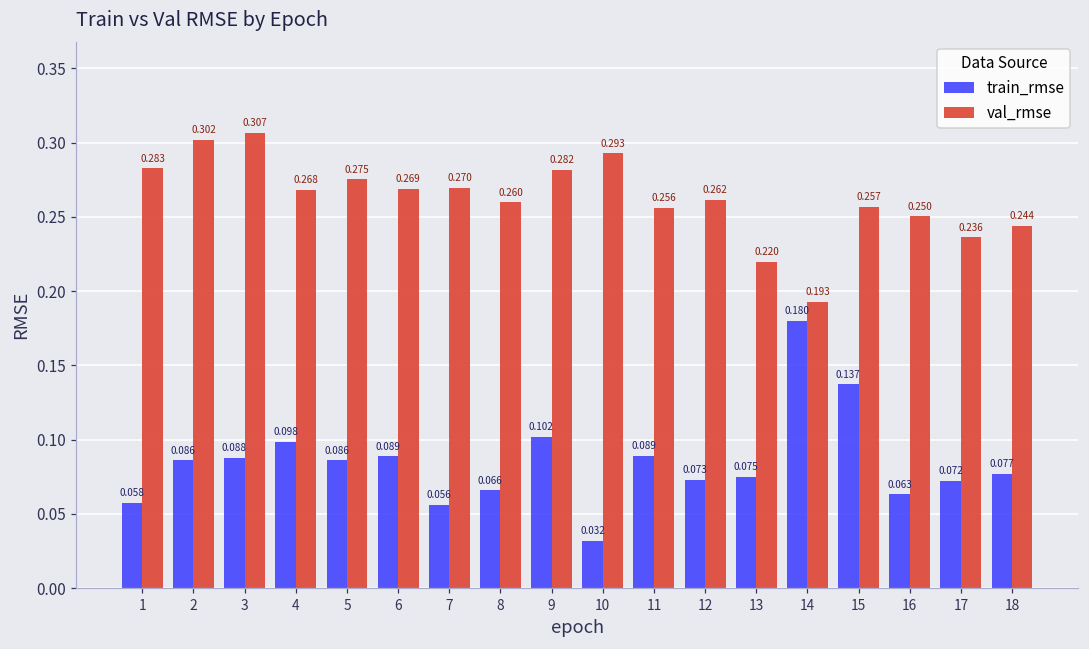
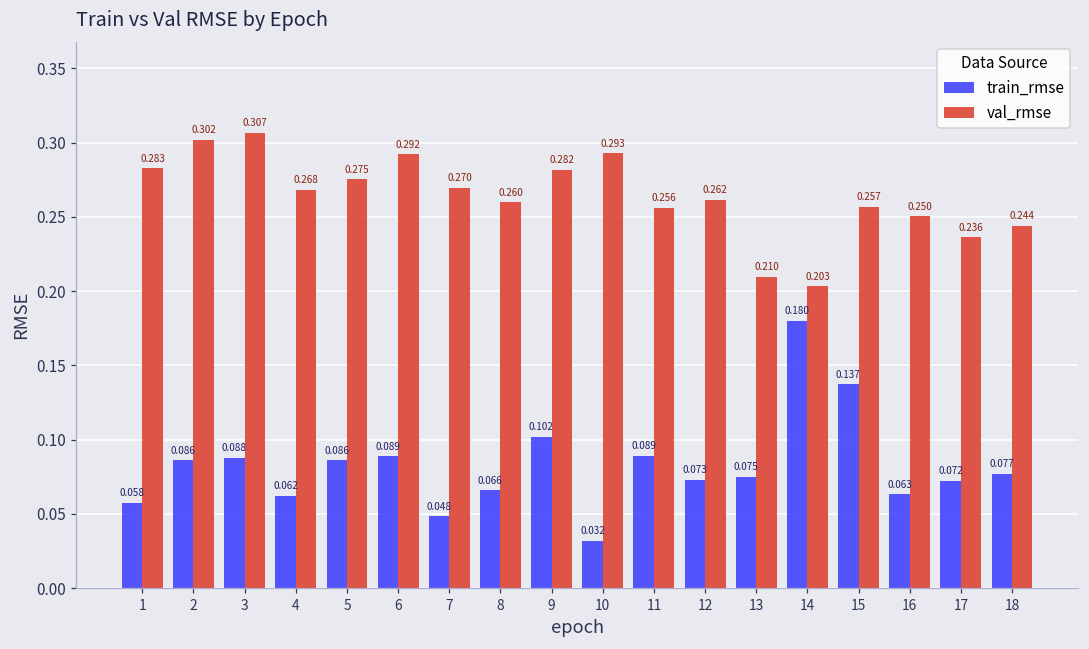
  {
    "train_rmse": {
      "1": 0.058,
      "2": 0.086,
      "3": 0.088,
-     "4": 0.098,
+     "4": 0.062,
      "5": 0.086,
      "6": 0.089,
-     "7": 0.056,
+     "7": 0.048,
      "8": 0.066,
      "9": 0.102,
      "10": 0.032,
      "11": 0.089,
      "12": 0.073,
      "13": 0.075,
      "14": 0.180,
      "15": 0.137,
      "16": 0.063,
      "17": 0.072,
      "18": 0.077
    },
    "val_rmse": {
      "1": 0.283,
      "2": 0.302,
      "3": 0.307,
      "4": 0.268,
      "5": 0.275,
-     "6": 0.269,
+     "6": 0.292,
      "7": 0.270,
      "8": 0.260,
      "9": 0.282,
      "10": 0.293,
      "11": 0.256,
      "12": 0.262,
-     "13": 0.220,
-     "14": 0.193,
+     "13": 0.210,
+     "14": 0.203,
      "15": 0.257,
      "16": 0.250,
      "17": 0.236,
      "18": 0.244
    }
  }
